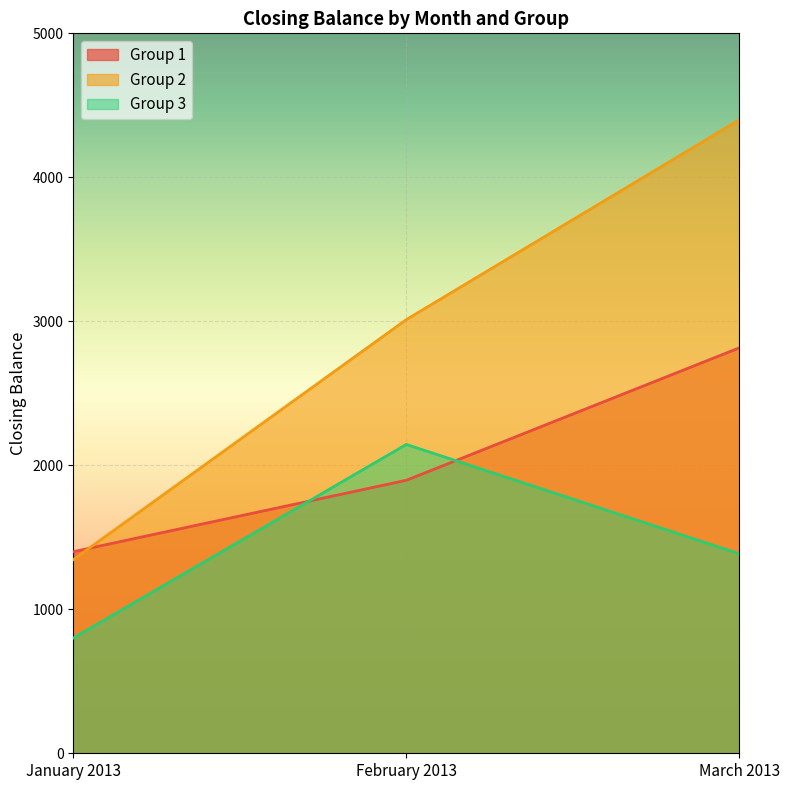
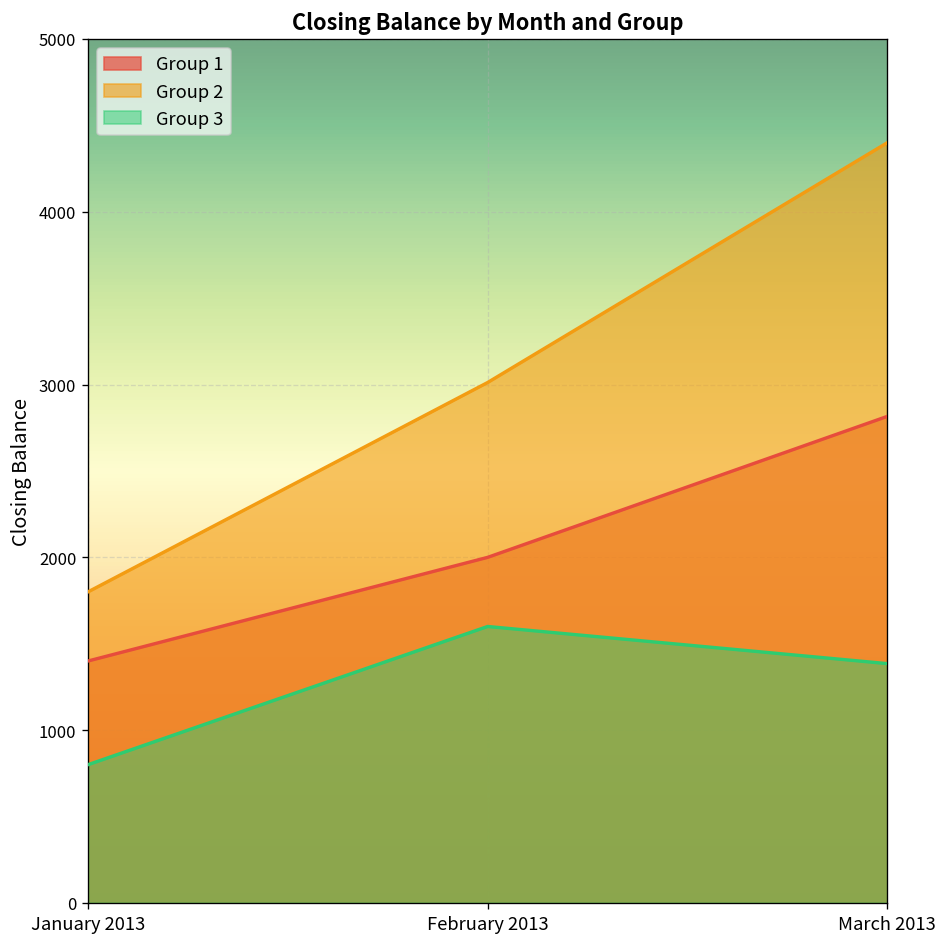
  {
    "Group 1": {
      "January 2013": 1400,
-     "February 2013": 1900,
+     "February 2013": 2000,
      "March 2013": 2820
    },
    "Group 2": {
-     "January 2013": 1350,
+     "January 2013": 1800,
      "February 2013": 3010,
      "March 2013": 4400
    },
    "Group 3": {
      "January 2013": 800,
-     "February 2013": 2150,
+     "February 2013": 1600,
      "March 2013": 1390
    }
  }
